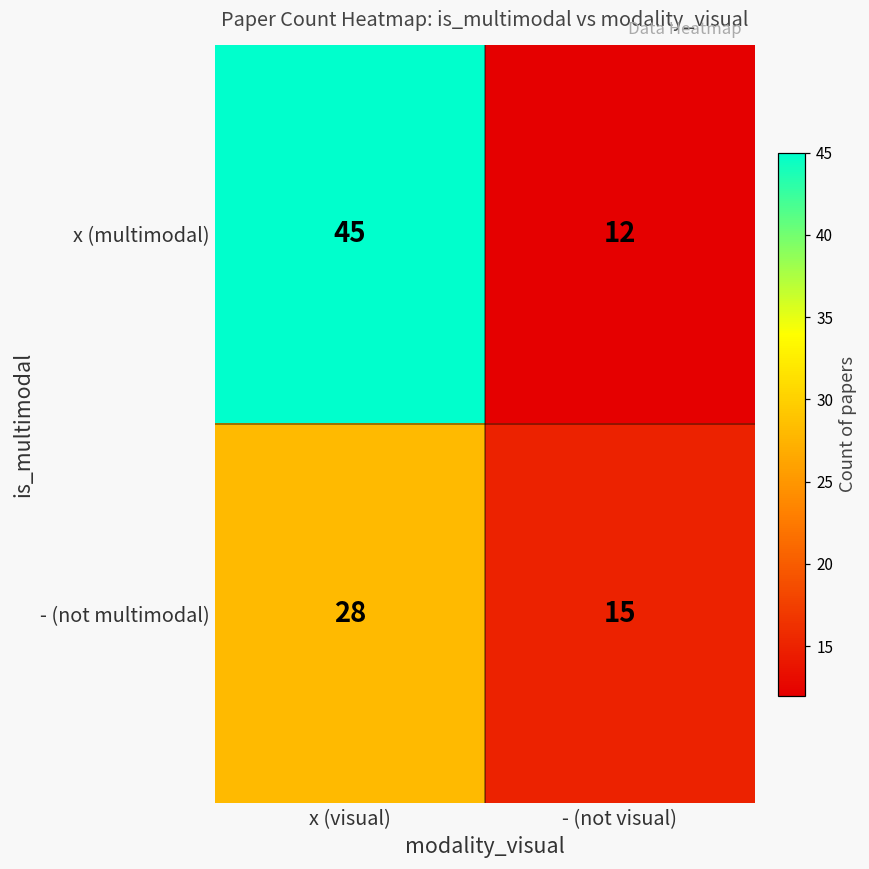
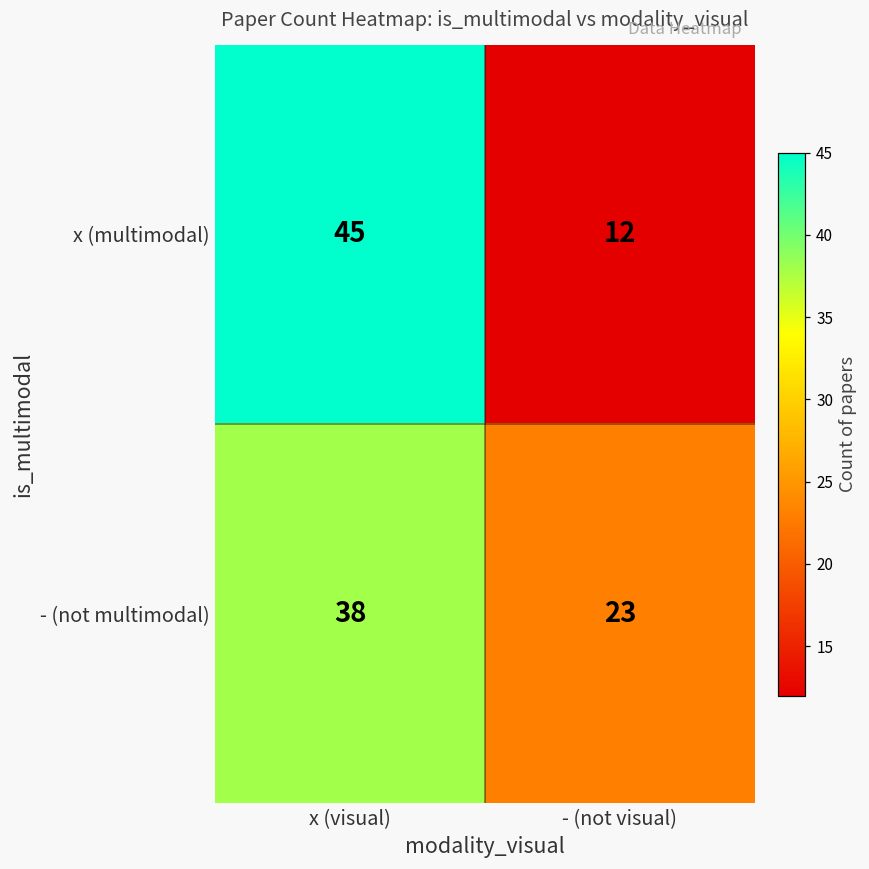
  {
    "x (multimodal)": {
      "x (visual)": 45,
      "- (not visual)": 12
    },
    "- (not multimodal)": {
-     "x (visual)": 28,
-     "- (not visual)": 15
+     "x (visual)": 38,
+     "- (not visual)": 23
    }
  }
